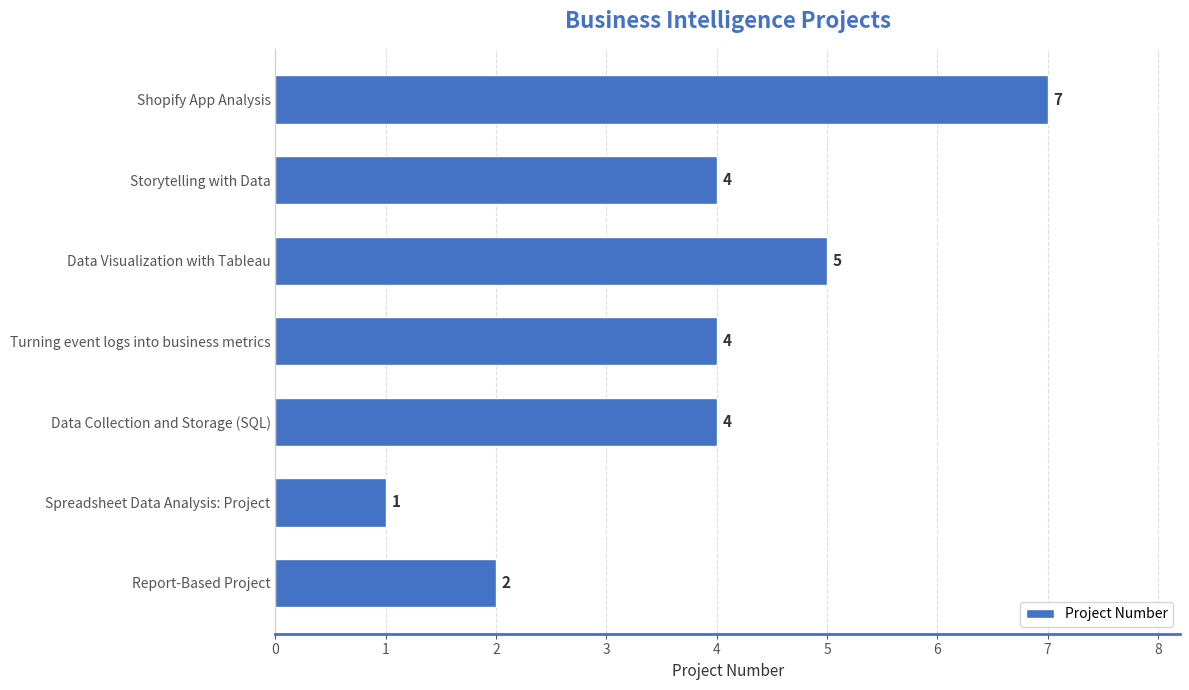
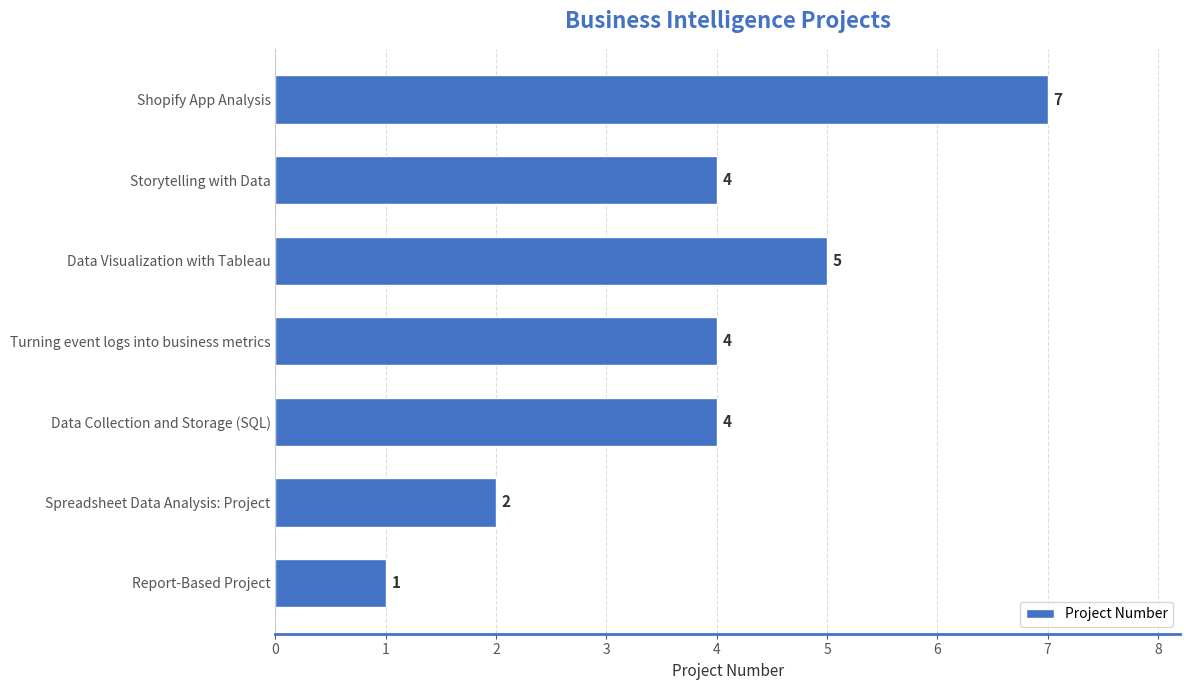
  {
    "Shopify App Analysis": 7,
    "Storytelling with Data": 4,
    "Data Visualization with Tableau": 5,
    "Turning event logs into business metrics": 4,
    "Data Collection and Storage (SQL)": 4,
-   "Spreadsheet Data Analysis: Project": 1,
-   "Report-Based Project": 2
+   "Spreadsheet Data Analysis: Project": 2,
+   "Report-Based Project": 1
  }
